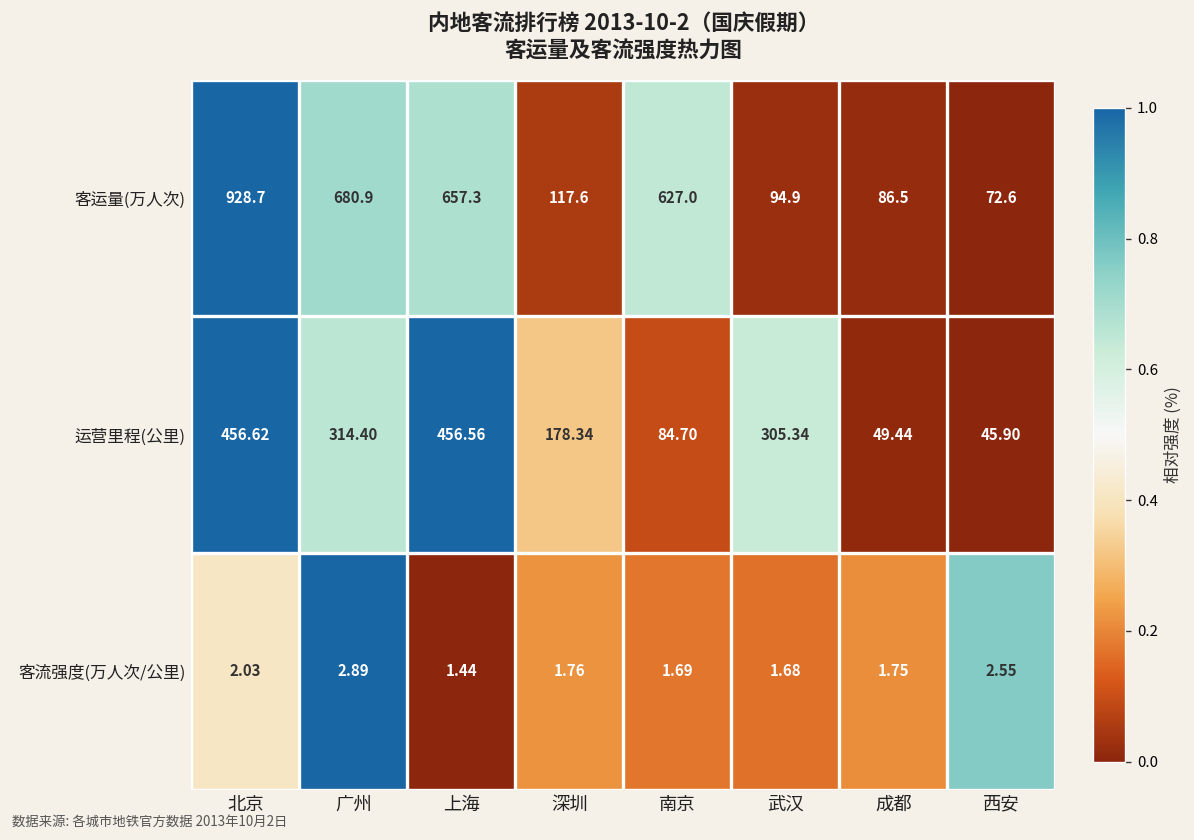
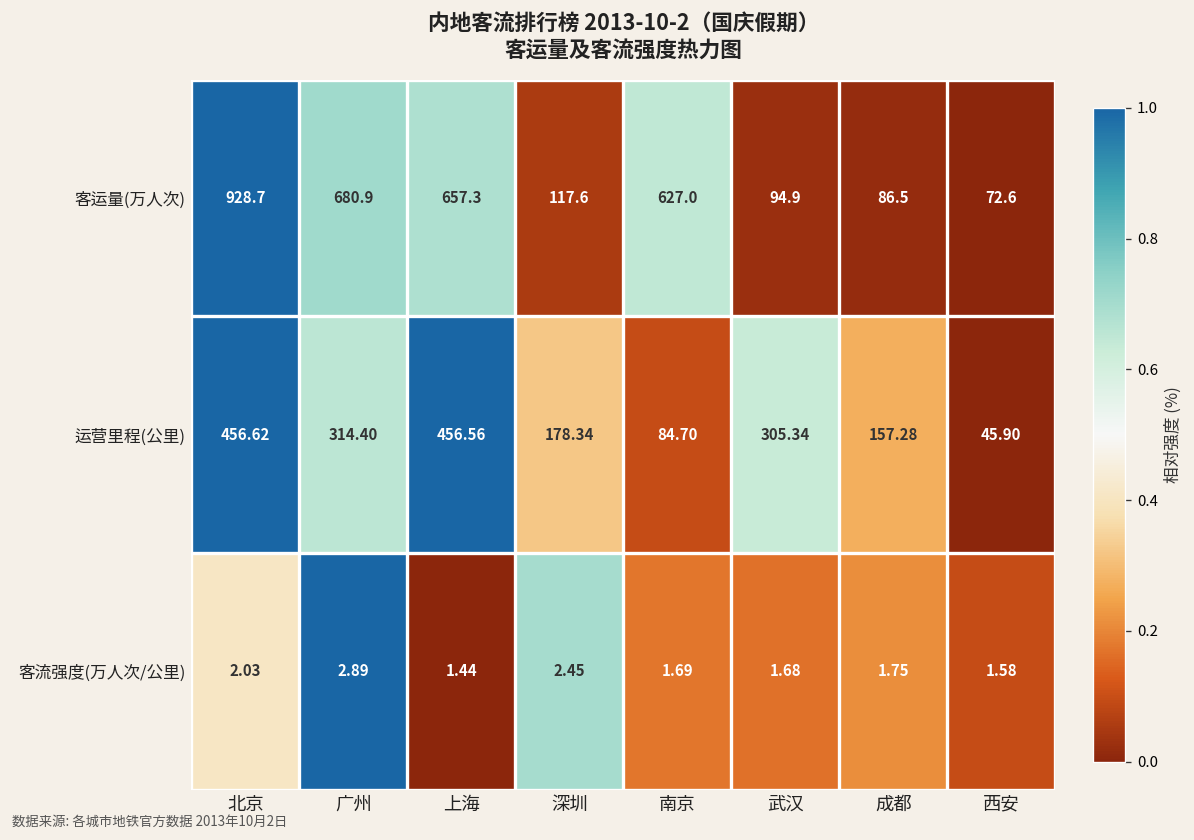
  {
    "客运量(万人次)": {
      "北京": 928.7,
      "广州": 680.9,
      "上海": 657.3,
      "深圳": 117.6,
      "南京": 627.0,
      "武汉": 94.9,
      "成都": 86.5,
      "西安": 72.6
    },
    "运营里程(公里)": {
      "北京": 456.62,
      "广州": 314.40,
      "上海": 456.56,
      "深圳": 178.34,
      "南京": 84.70,
      "武汉": 305.34,
-     "成都": 49.44,
+     "成都": 157.28,
      "西安": 45.90
    },
    "客流强度(万人次/公里)": {
      "北京": 2.03,
      "广州": 2.89,
      "上海": 1.44,
-     "深圳": 1.76,
+     "深圳": 2.45,
      "南京": 1.69,
      "武汉": 1.68,
      "成都": 1.75,
-     "西安": 2.55
+     "西安": 1.58
    }
  }
